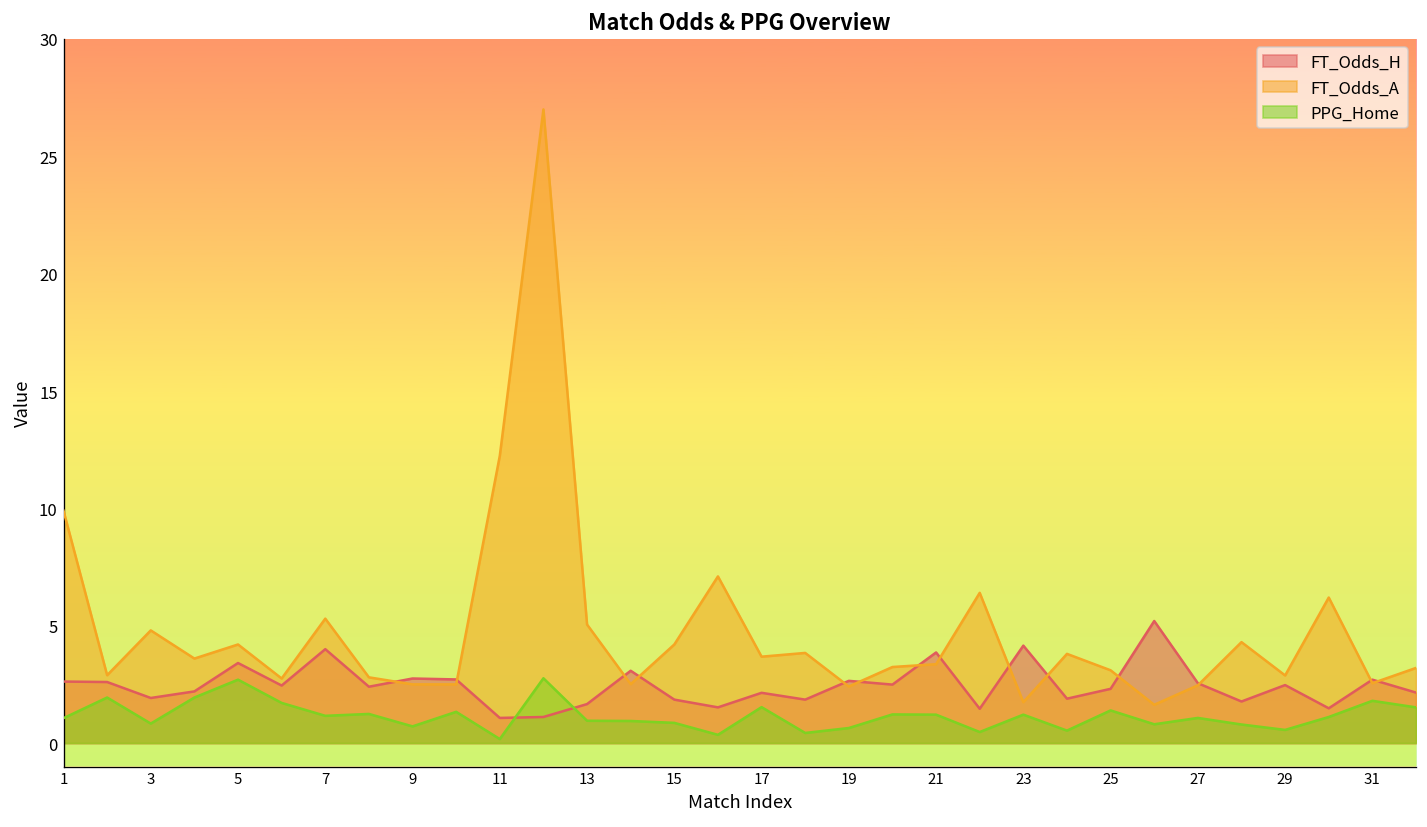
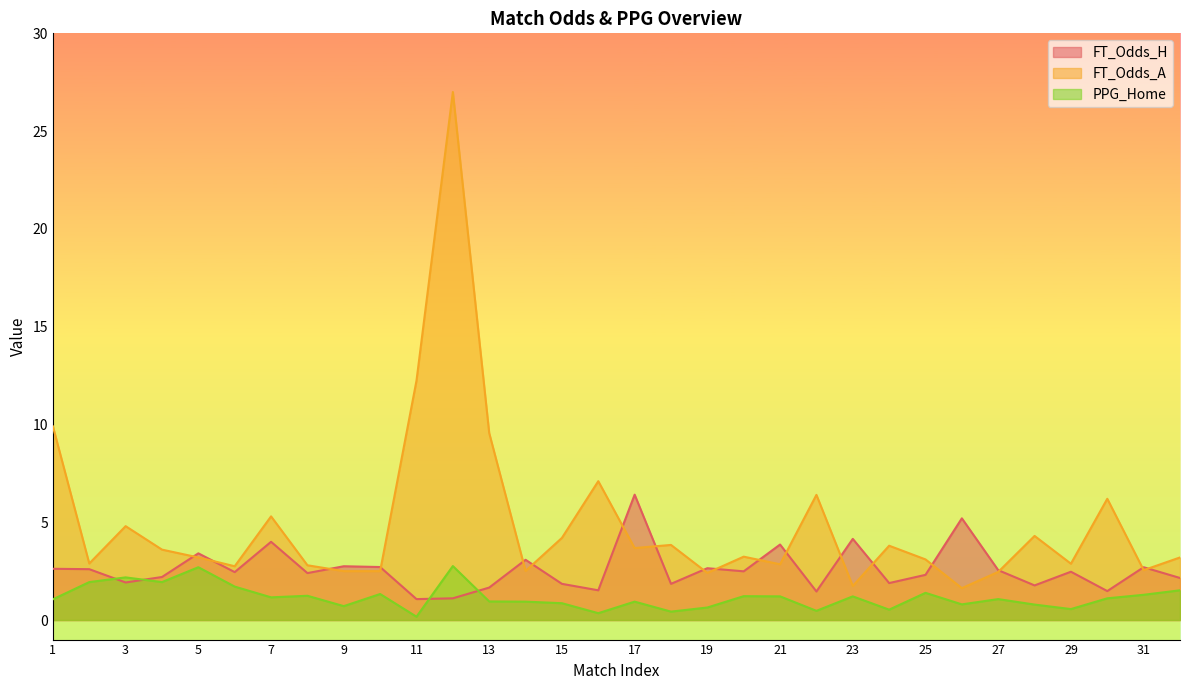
  {
    "FT_Odds_H": {
      "1": 2.6,
      "3": 1.9,
      "5": 3.4,
      "7": 4.0,
      "9": 2.8,
      "11": 1.1,
      "13": 1.7,
      "15": 1.9,
-     "17": 2.1,
+     "17": 6.4,
      "19": 2.7,
      "21": 3.9,
      "23": 4.2,
      "25": 2.3,
      "29": 2.5,
      "31": 2.7
    },
    "FT_Odds_A": {
      "1": 9.9,
      "3": 4.8,
-     "5": 4.2,
+     "5": 3.2,
      "7": 5.3,
      "9": 2.5,
      "11": 12.2,
-     "13": 5.1,
+     "13": 9.6,
      "15": 4.2,
      "17": 3.7,
      "19": 2.4,
-     "21": 3.4,
+     "21": 2.9,
      "23": 1.7,
      "25": 3.1,
      "29": 2.9,
      "31": 2.6
    },
    "PPG_Home": {
      "1": 1.1,
-     "3": 0.8,
+     "3": 2.2,
      "5": 2.7,
      "7": 1.2,
      "9": 0.7,
      "11": 0.2,
      "13": 1.0,
      "15": 0.9,
-     "17": 1.5,
+     "17": 0.9,
      "19": 0.6,
      "21": 1.2,
      "23": 1.2,
      "25": 1.4,
      "27": 1.1,
      "29": 0.6,
-     "31": 1.8
+     "31": 1.3
    }
  }
